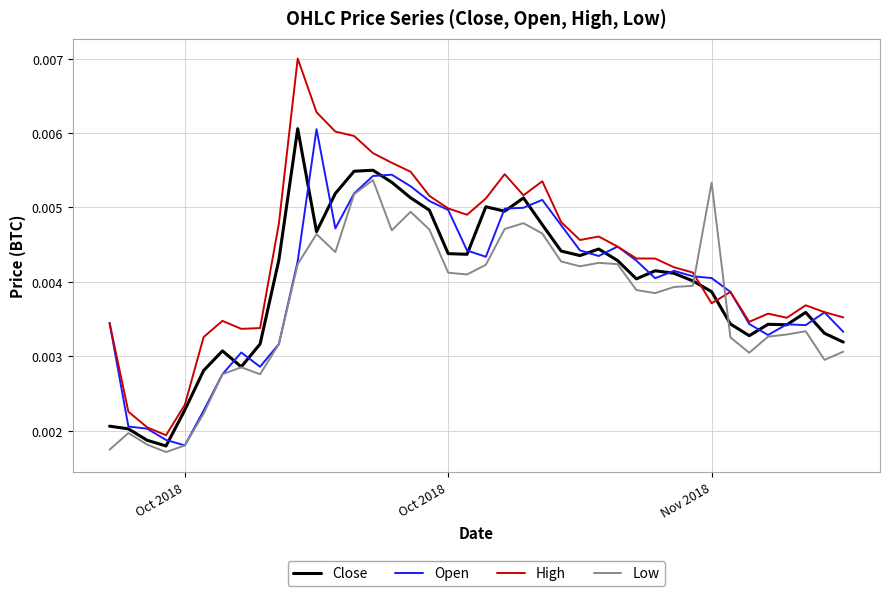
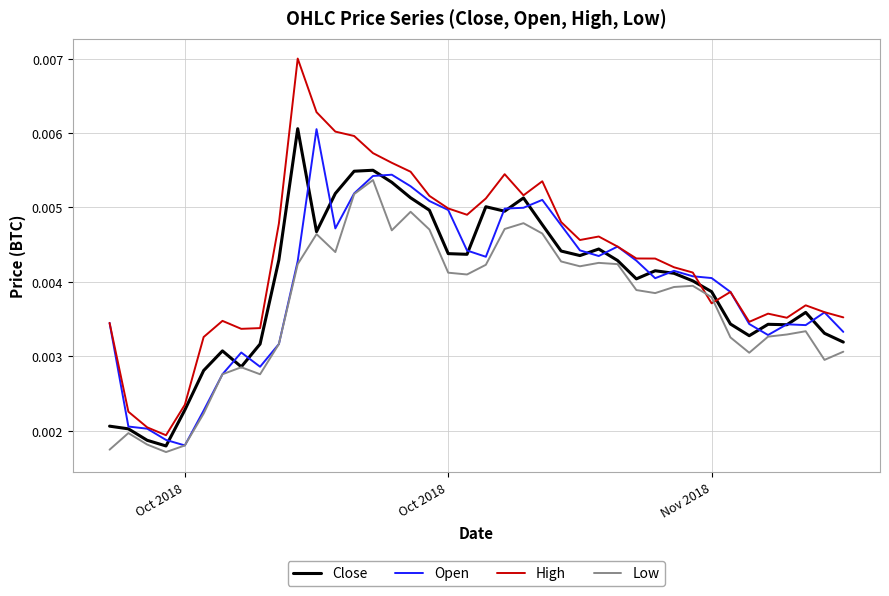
  {
    "Close": {
      "Nov 2018": 0.0039
    },
    "Open": {
      "Nov 2018": 0.0041
    },
    "High": {
      "Nov 2018": 0.0037
    },
    "Low": {
-     "Nov 2018": 0.0053
+     "Nov 2018": 0.0038
    }
  }
